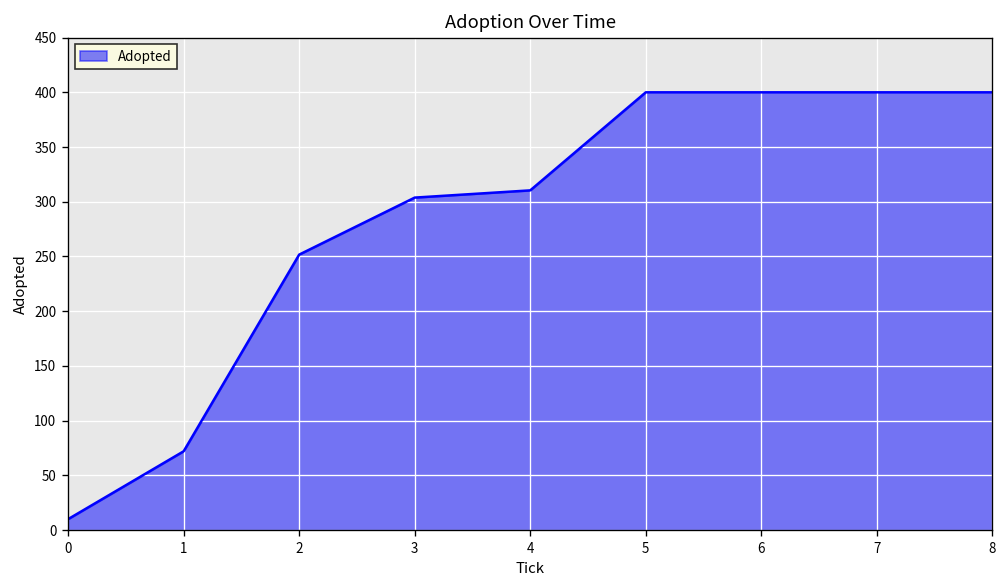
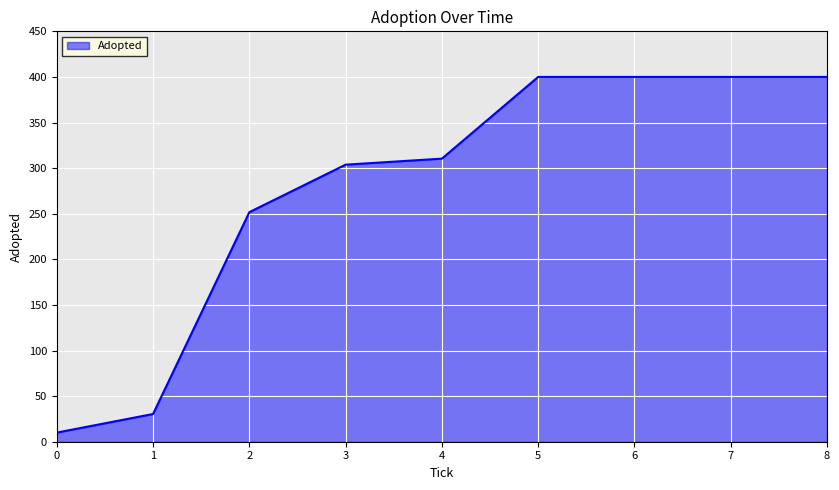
  {
    "0": 10,
-   "1": 70,
+   "1": 30,
    "2": 250,
    "3": 300,
    "4": 310,
    "5": 400,
    "6": 400,
    "7": 400,
    "8": 400
  }
